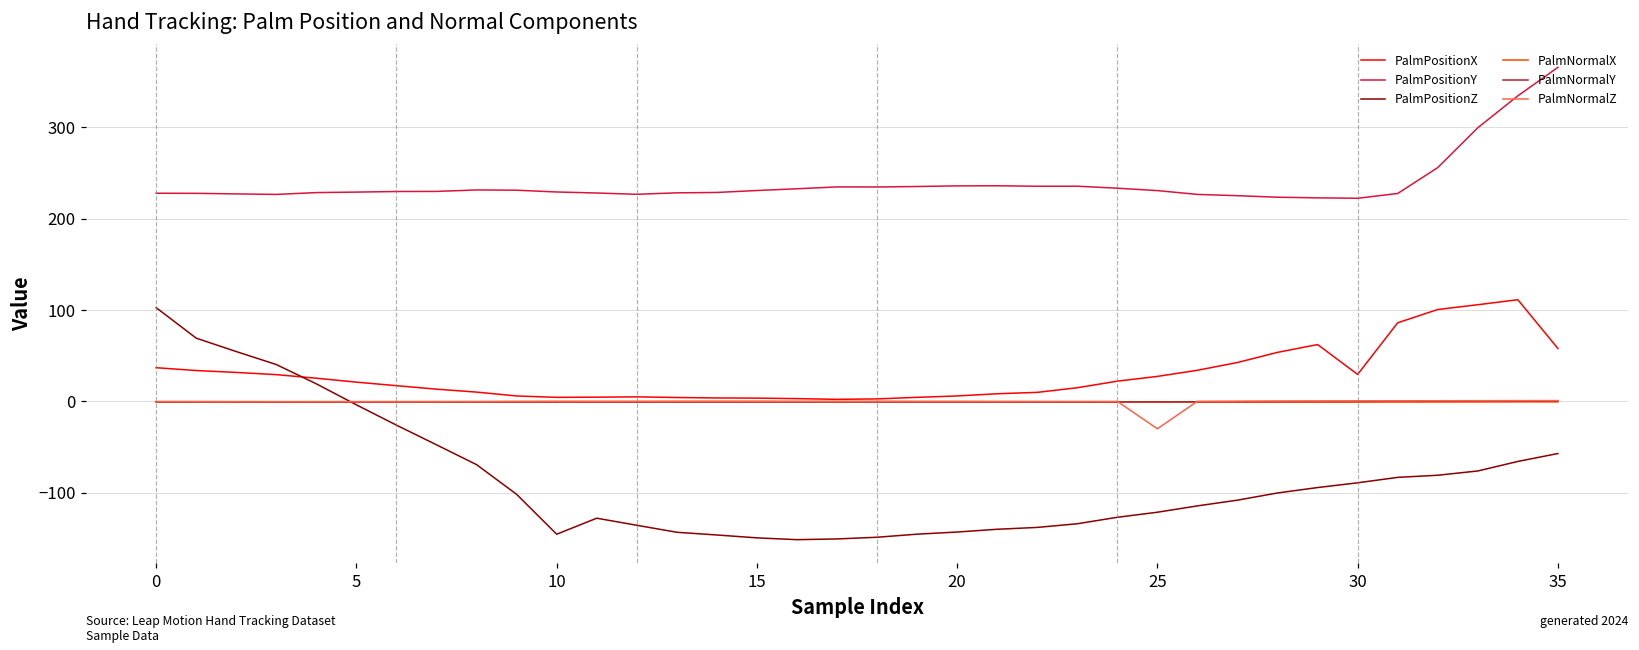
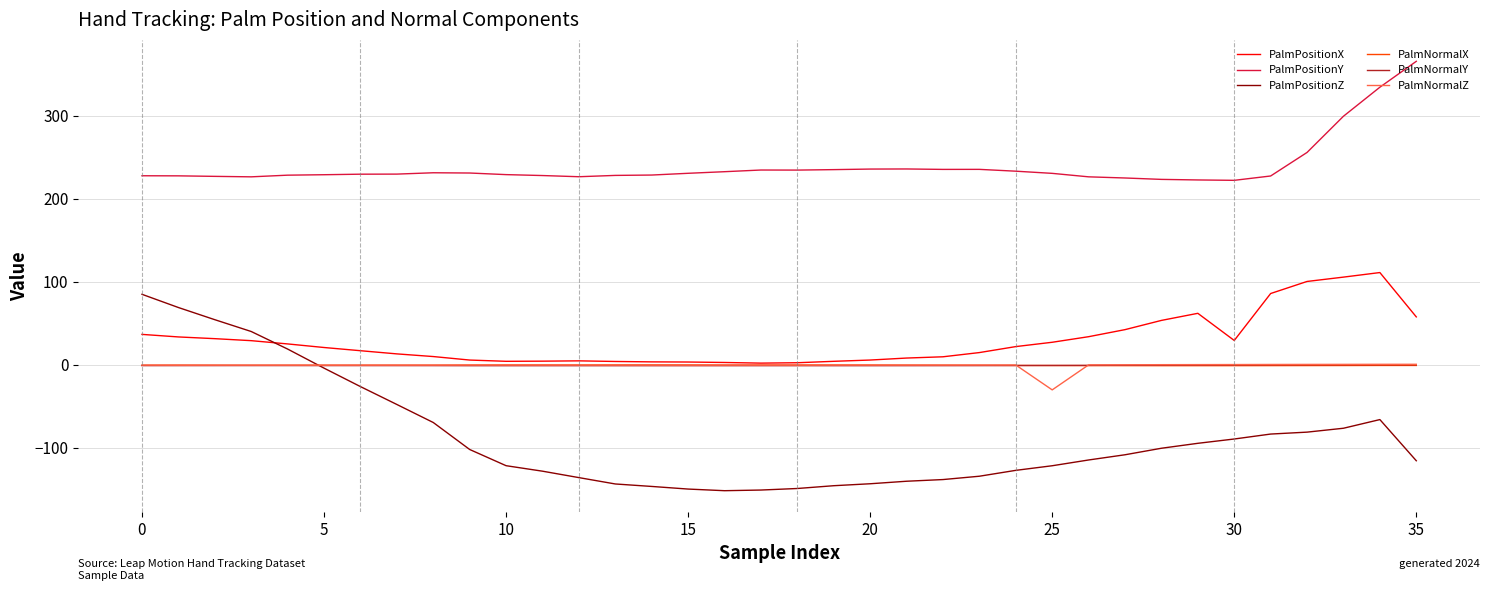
  {
    "PalmPositionX": {
      "0": 40,
      "5": 20,
      "10": 0,
      "15": 0,
      "20": 10,
      "25": 30,
      "30": 30,
      "35": 60
    },
    "PalmPositionZ": {
-     "0": 100,
+     "0": 90,
      "5": 0,
-     "10": -150,
+     "10": -120,
      "15": -150,
      "20": -140,
      "25": -120,
      "30": -90,
-     "35": -60
+     "35": -120
    },
    "PalmNormalZ": {
      "25": -30
    }
  }
